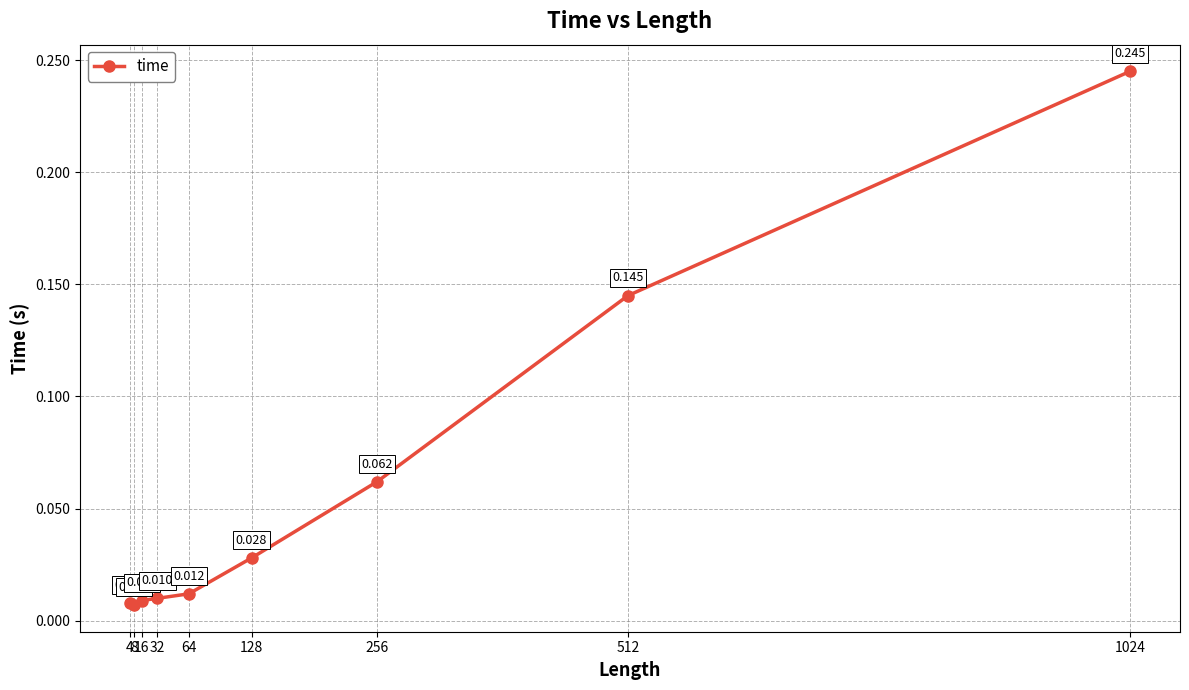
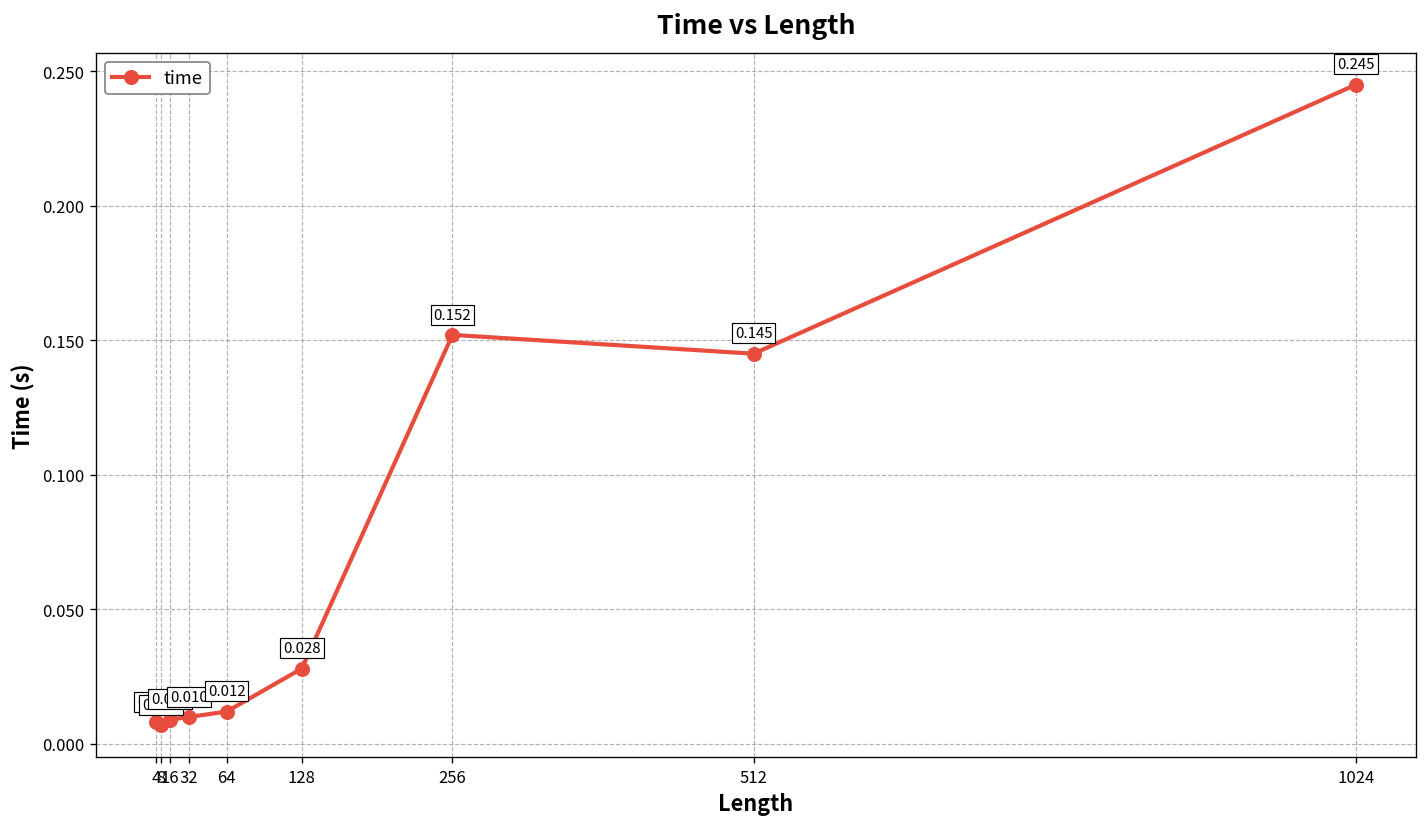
  {
-   "256": 0.062
+   "256": 0.152
  }
